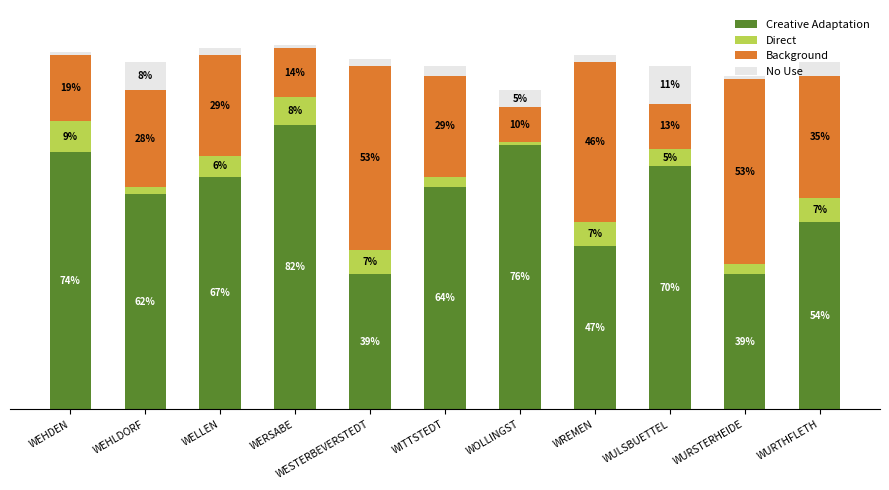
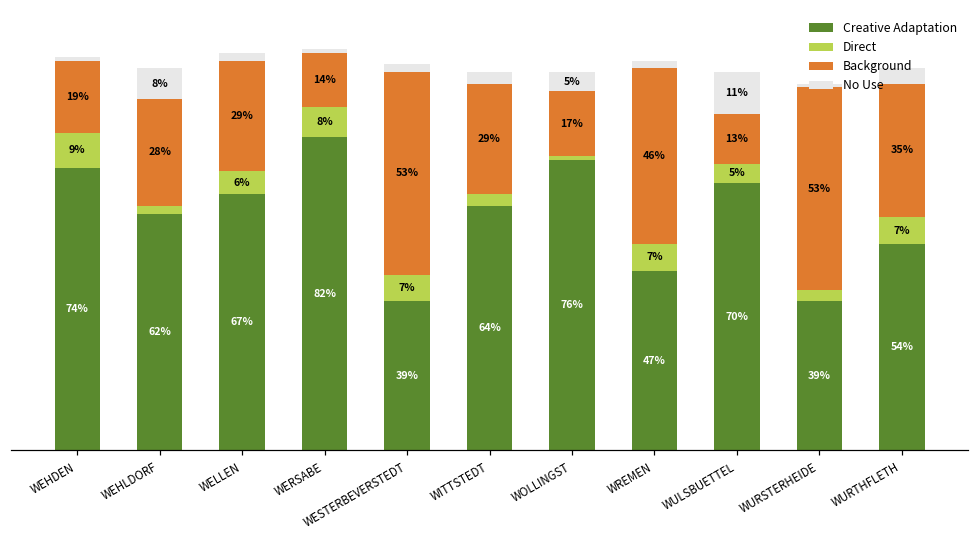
  {
    "Creative Adaptation": {
      "WEHDEN": "74%",
      "WEHLDORF": "62%",
      "WELLEN": "67%",
      "WERSABE": "82%",
      "WESTERBEVERSTEDT": "39%",
      "WITTSTEDT": "64%",
      "WOLLINGST": "76%",
      "WREMEN": "47%",
      "WULSBUETTEL": "70%",
      "WURSTERHEIDE": "39%",
      "WURTHFLETH": "54%"
    },
    "Direct": {
      "WEHDEN": "9%",
      "WELLEN": "6%",
      "WERSABE": "8%",
      "WESTERBEVERSTEDT": "7%",
      "WREMEN": "7%",
      "WULSBUETTEL": "5%",
      "WURTHFLETH": "7%"
    },
    "Background": {
      "WEHDEN": "19%",
      "WEHLDORF": "28%",
      "WELLEN": "29%",
      "WERSABE": "14%",
      "WESTERBEVERSTEDT": "53%",
      "WITTSTEDT": "29%",
-     "WOLLINGST": "10%",
+     "WOLLINGST": "17%",
      "WREMEN": "46%",
      "WULSBUETTEL": "13%",
      "WURSTERHEIDE": "53%",
      "WURTHFLETH": "35%"
    },
    "No Use": {
      "WEHLDORF": "8%",
      "WOLLINGST": "5%",
      "WULSBUETTEL": "11%"
    }
  }
